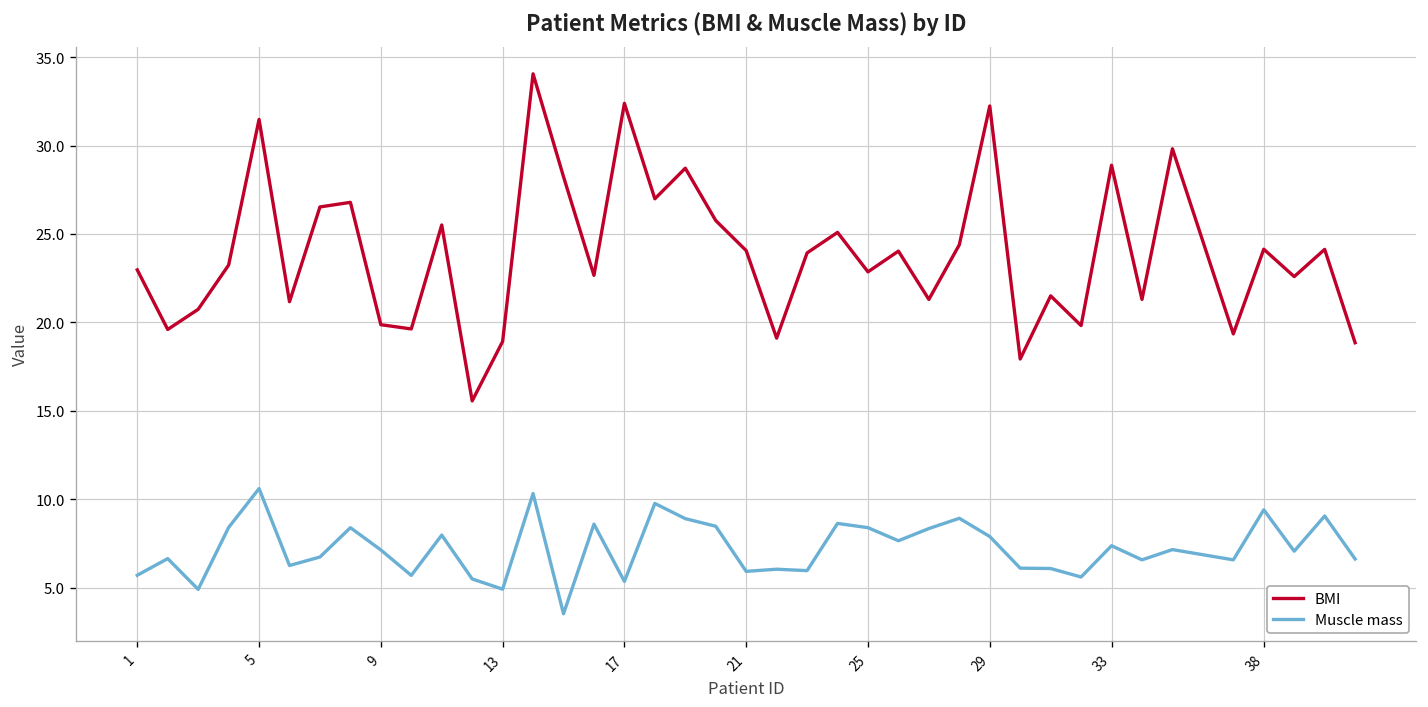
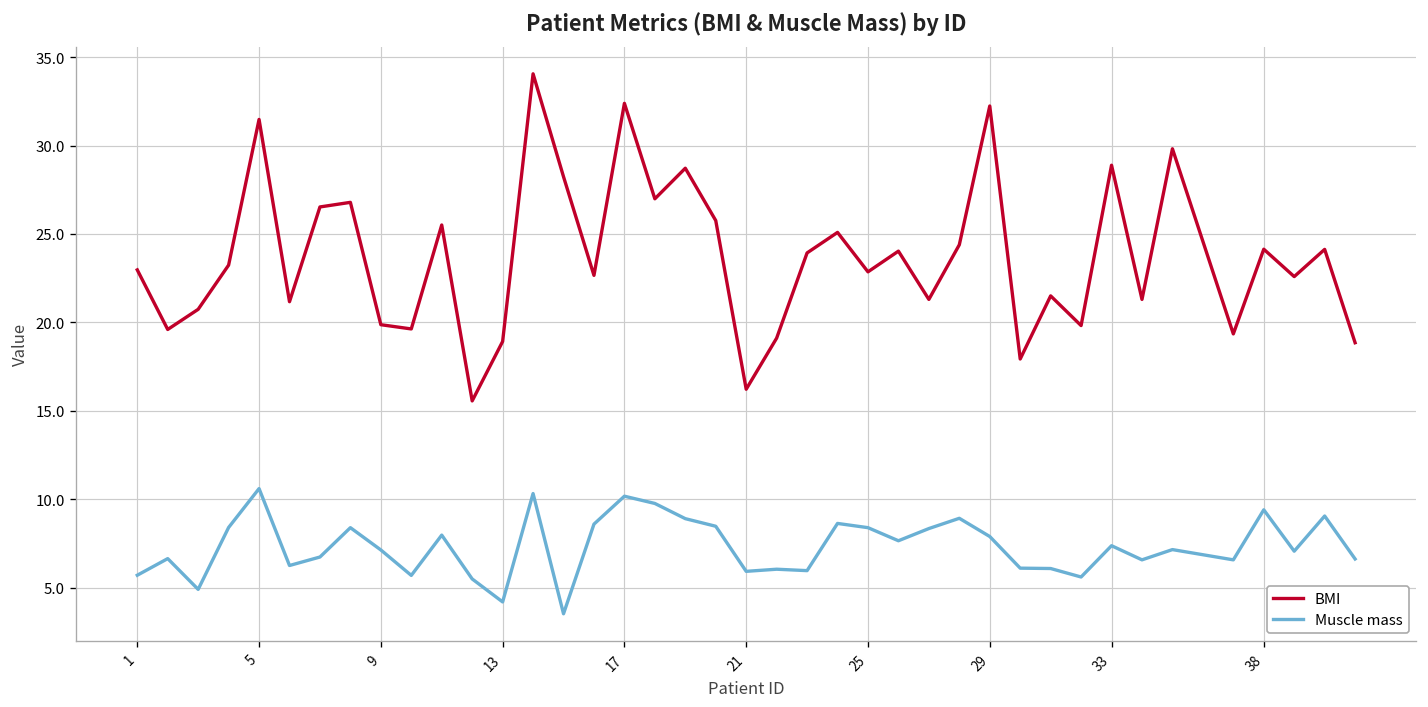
  {
    "BMI": {
      "1": 23.0,
      "5": 31.5,
      "9": 19.9,
      "13": 18.9,
      "17": 32.4,
-     "21": 24.1,
+     "21": 16.2,
      "25": 22.9,
      "29": 32.2,
      "33": 28.9,
      "38": 24.1
    },
    "Muscle mass": {
      "1": 5.7,
      "5": 10.6,
      "9": 7.1,
-     "13": 4.9,
-     "17": 5.4,
+     "13": 4.2,
+     "17": 10.2,
      "21": 5.9,
      "25": 8.4,
      "29": 7.9,
      "33": 7.4,
      "38": 9.4
    }
  }
